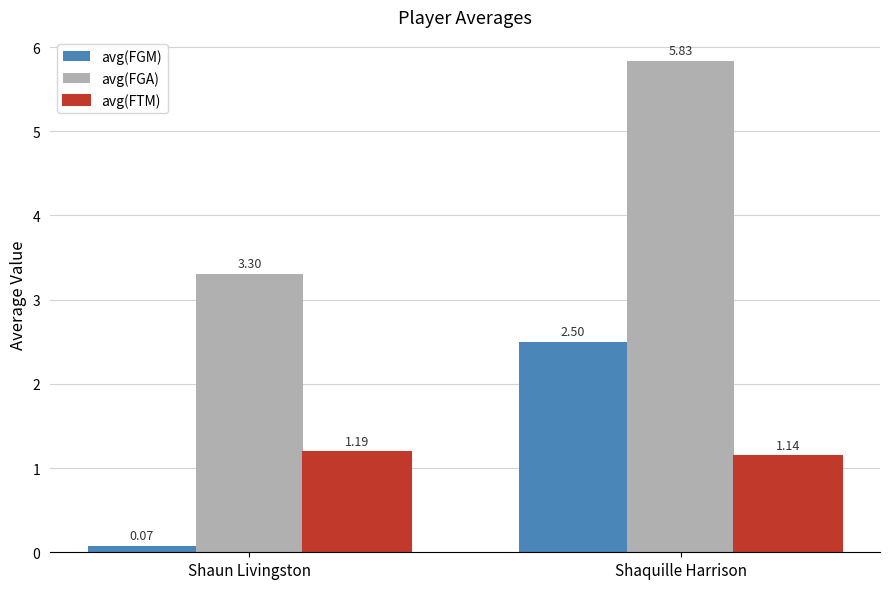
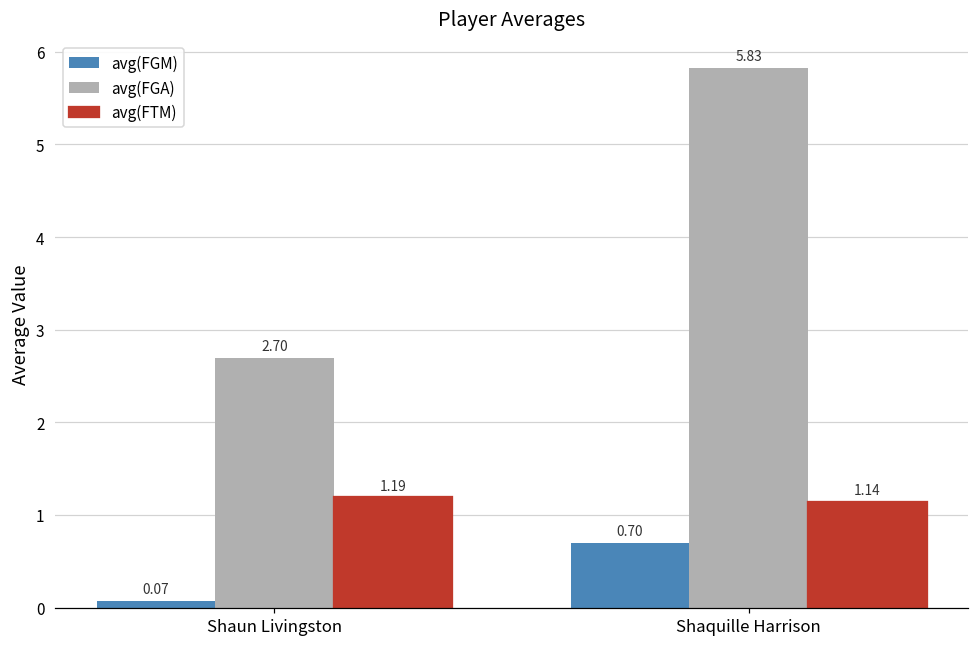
  {
    "avg(FGM)": {
      "Shaun Livingston": 0.07,
-     "Shaquille Harrison": 2.50
+     "Shaquille Harrison": 0.70
    },
    "avg(FGA)": {
-     "Shaun Livingston": 3.30,
+     "Shaun Livingston": 2.70,
      "Shaquille Harrison": 5.83
    },
    "avg(FTM)": {
      "Shaun Livingston": 1.19,
      "Shaquille Harrison": 1.14
    }
  }
